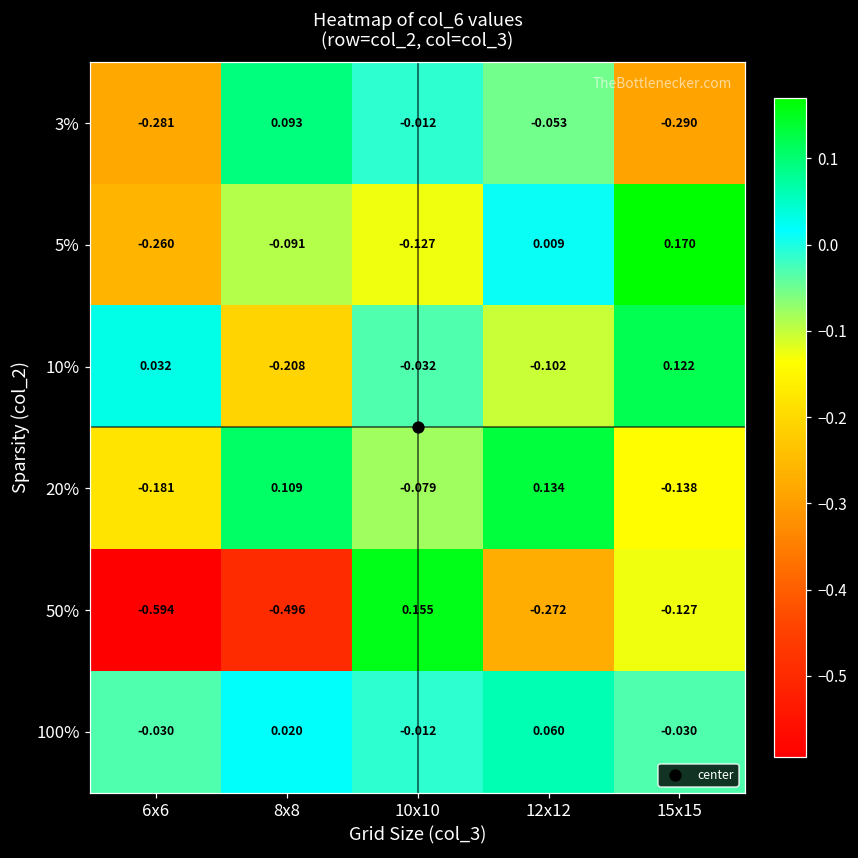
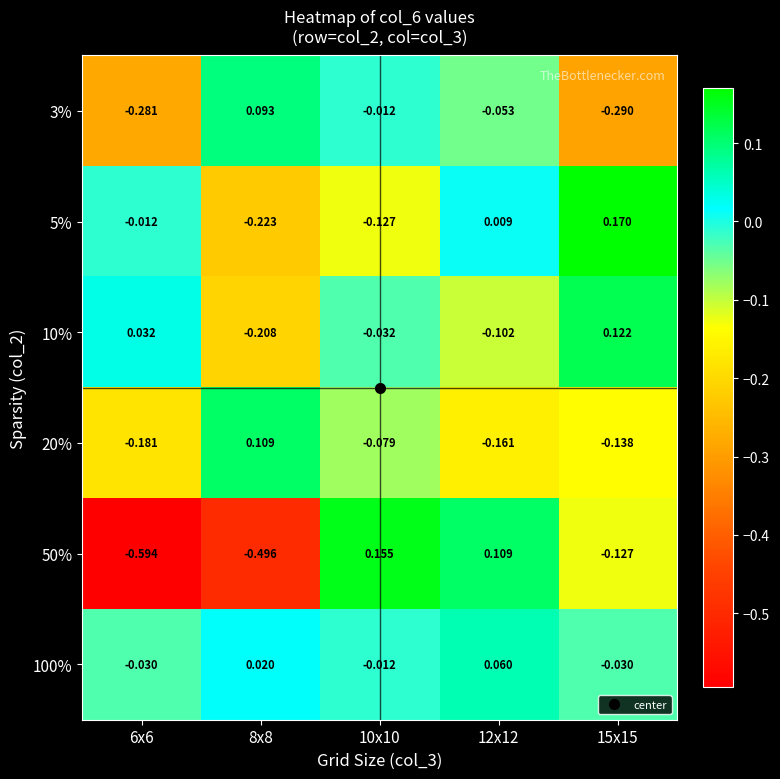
  {
    "3%": {
      "6x6": -0.281,
      "8x8": 0.093,
      "10x10": -0.012,
      "12x12": -0.053
    },
    "5%": {
-     "6x6": -0.260,
-     "8x8": -0.091,
+     "6x6": -0.012,
+     "8x8": -0.223,
      "10x10": -0.127,
      "12x12": 0.009,
      "15x15": 0.170
    },
    "10%": {
      "6x6": 0.032,
      "8x8": -0.208,
      "10x10": -0.032,
      "12x12": -0.102,
      "15x15": 0.122
    },
    "20%": {
      "6x6": -0.181,
      "8x8": 0.109,
      "10x10": -0.079,
-     "12x12": 0.134,
+     "12x12": -0.161,
      "15x15": -0.138
    },
    "50%": {
      "6x6": -0.594,
      "8x8": -0.496,
      "10x10": 0.155,
-     "12x12": -0.272,
+     "12x12": 0.109,
      "15x15": -0.127
    },
    "100%": {
      "6x6": -0.030,
      "8x8": 0.020,
      "10x10": -0.012,
      "12x12": 0.060,
      "15x15": -0.030
    }
  }
